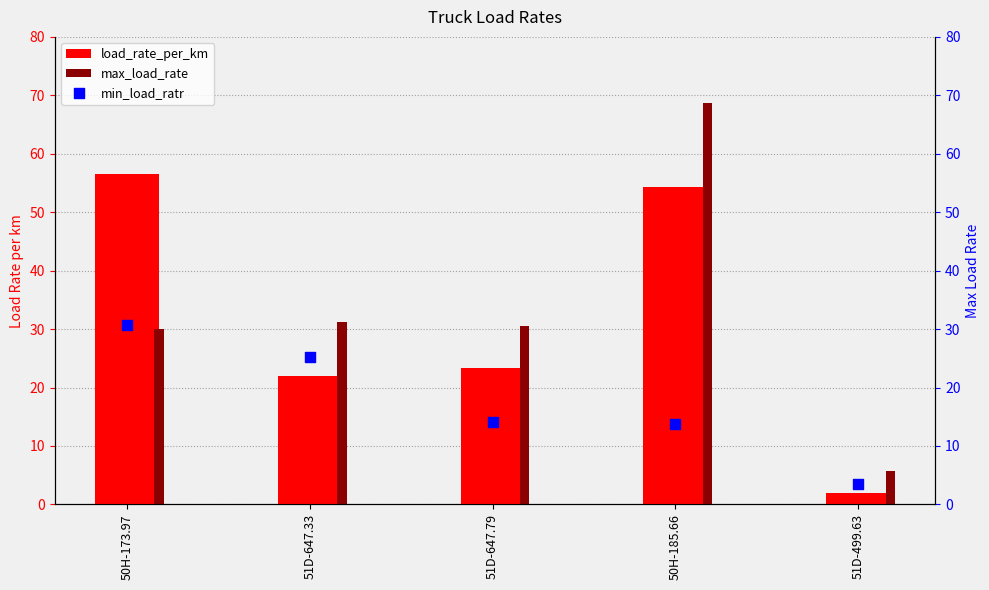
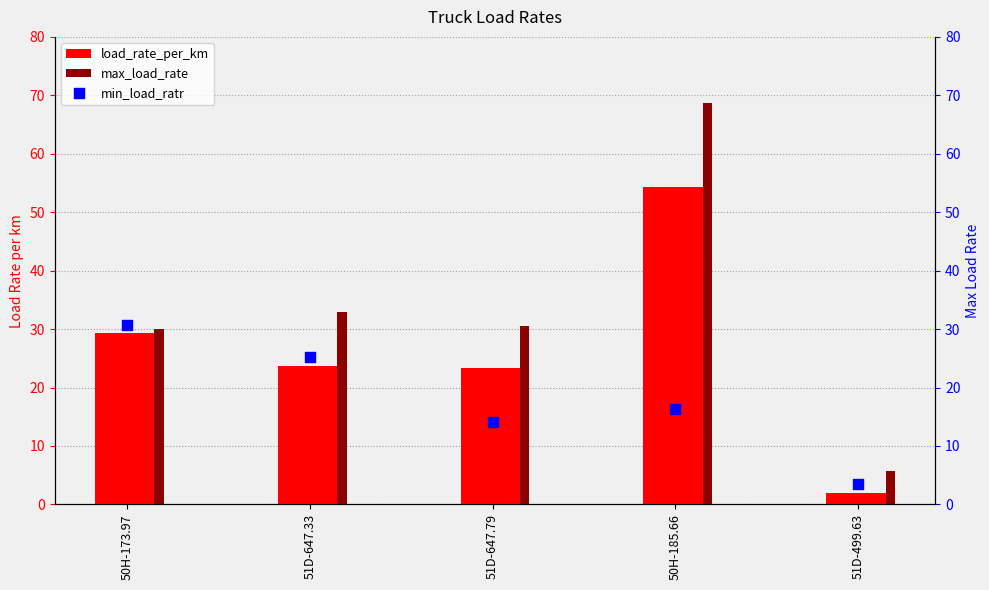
  {
    "load_rate_per_km": {
-     "50H-173.97": 56,
-     "51D-647.33": 22,
+     "50H-173.97": 29,
+     "51D-647.33": 24,
      "51D-647.79": 23,
      "50H-185.66": 54,
      "51D-499.63": 2
    },
    "max_load_rate": {
      "50H-173.97": 30,
-     "51D-647.33": 31,
+     "51D-647.33": 33,
      "51D-647.79": 31,
      "50H-185.66": 69,
      "51D-499.63": 6
    },
    "min_load_ratr": {
-     "50H-185.66": 14
+     "50H-185.66": 16
    }
  }
